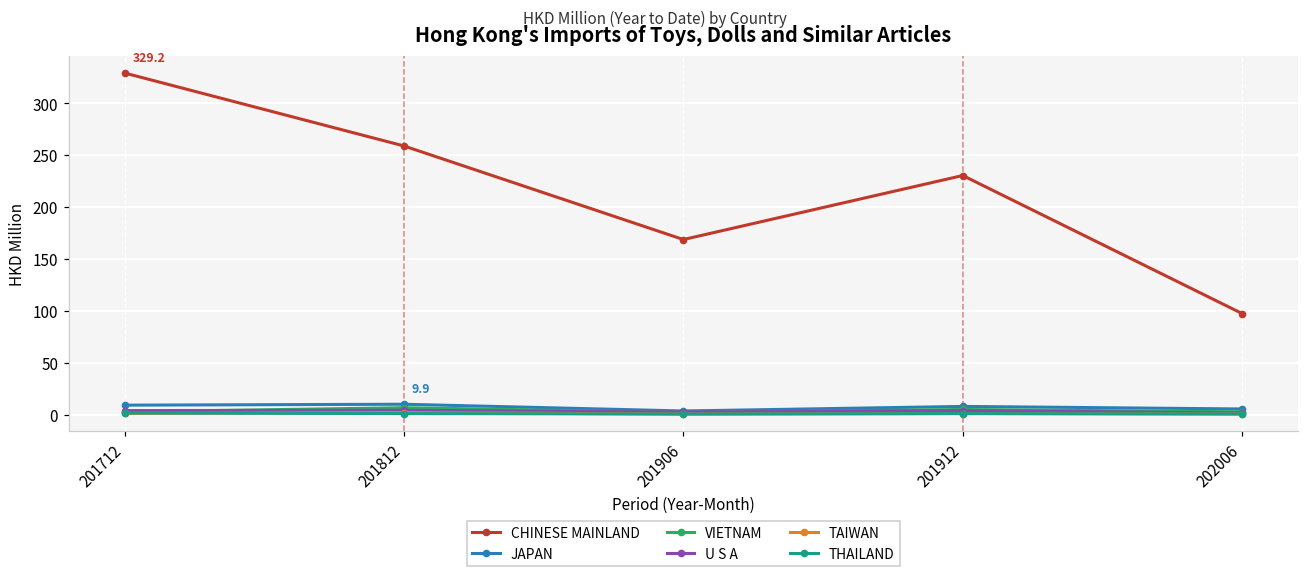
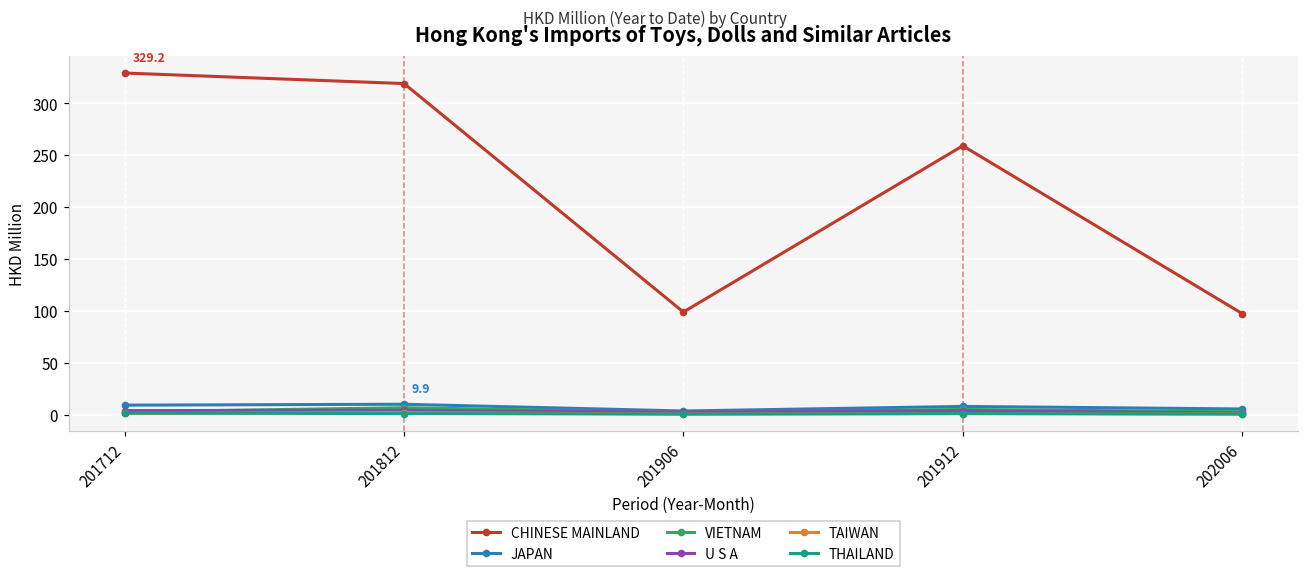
  {
    "CHINESE MAINLAND": {
-     "201812": 260,
-     "201906": 170,
-     "201912": 230,
+     "201812": 320,
+     "201906": 100,
+     "201912": 260,
      "202006": 100
    },
    "JAPAN": {
      "201812": 9.9
    }
  }
